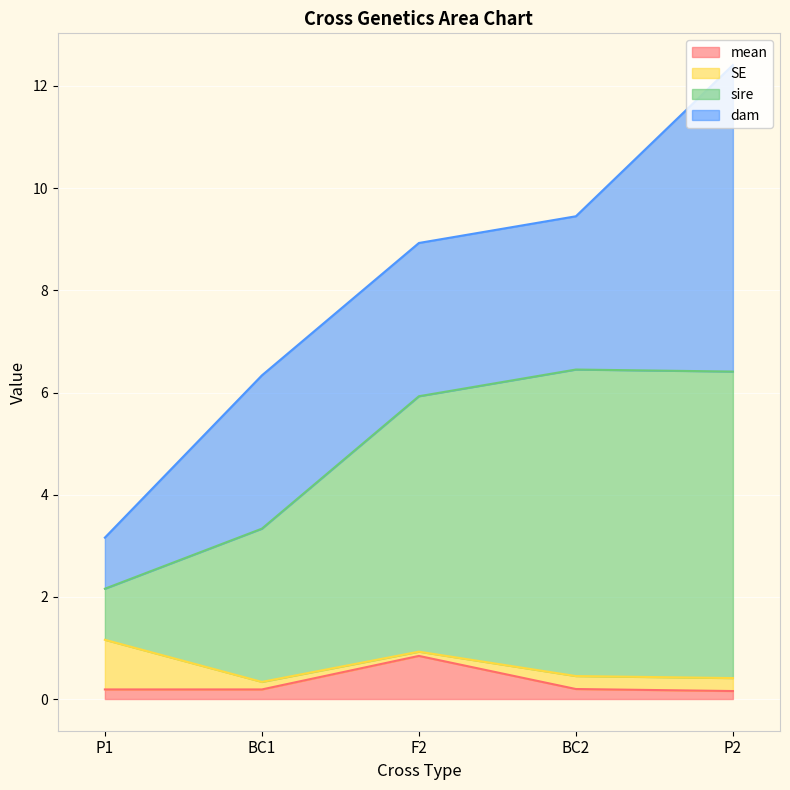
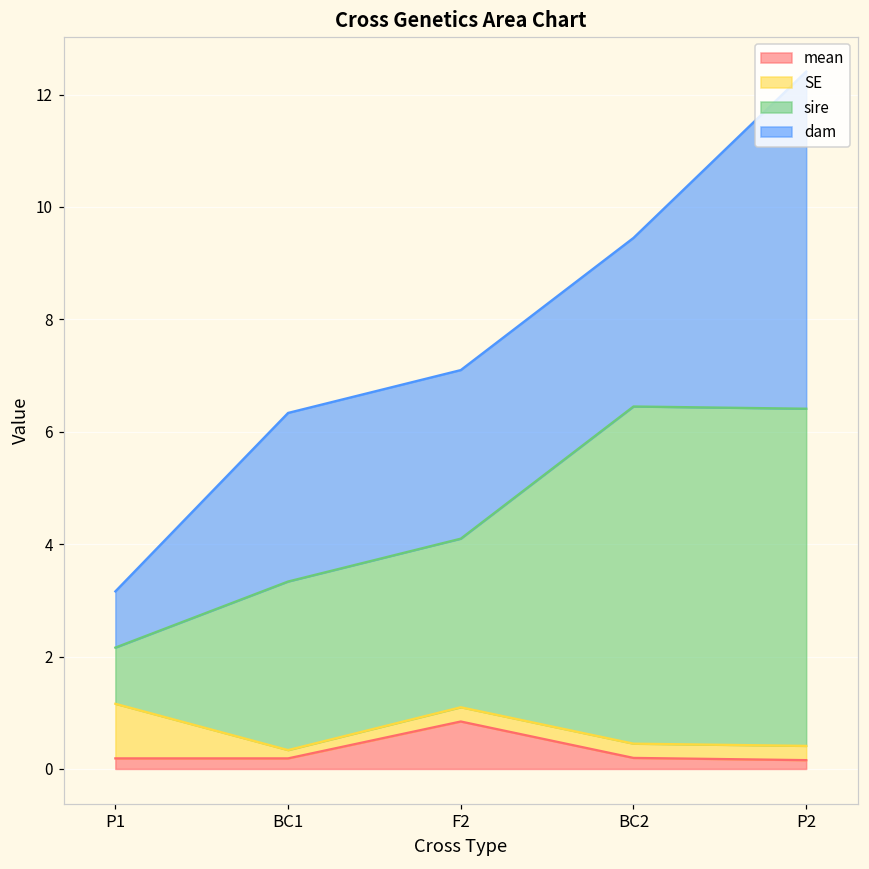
  {
    "mean": {
      "P1": 0.2,
      "BC1": 0.2,
      "F2": 0.8,
      "BC2": 0.2,
      "P2": 0.2
    },
    "SE": {
      "P1": 1.0,
      "BC1": 0.1,
-     "F2": 0.1,
+     "F2": 0.3,
      "BC2": 0.3,
      "P2": 0.3
    },
    "sire": {
      "P1": 1,
      "BC1": 3,
-     "F2": 5,
+     "F2": 3,
      "BC2": 6,
      "P2": 6
    },
    "dam": {
      "P1": 1.0,
      "BC1": 3.0,
      "F2": 3.0,
      "BC2": 3.0
    }
  }
